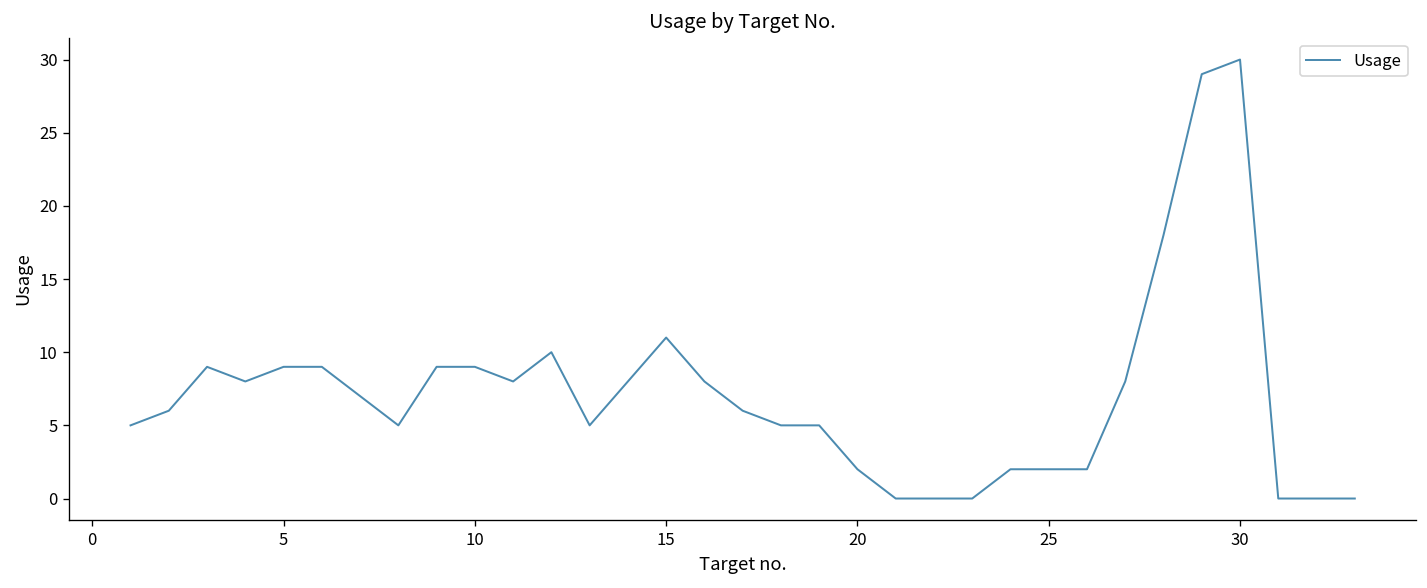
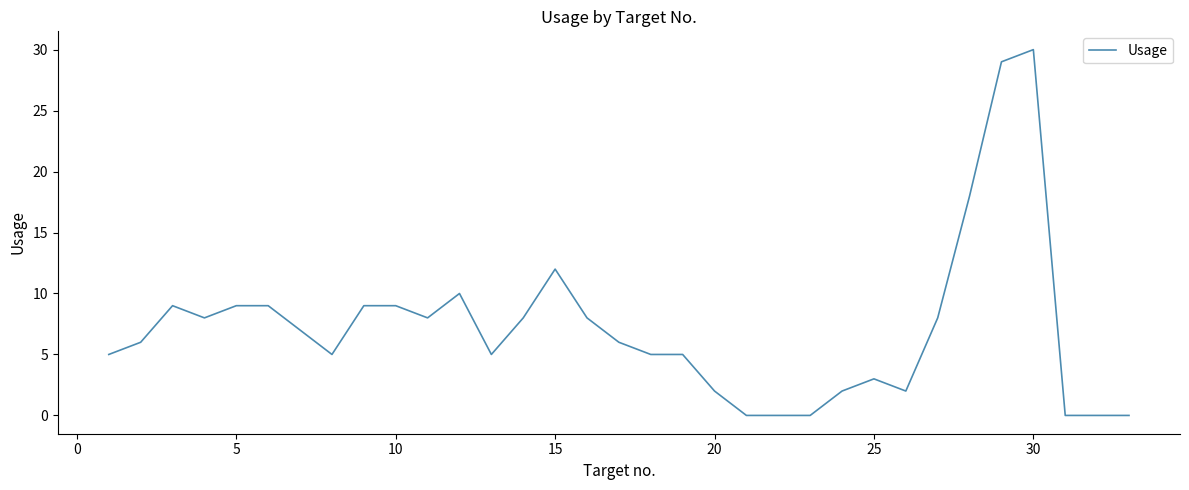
  {
    "5": 9,
    "10": 9,
-   "15": 11,
+   "15": 12,
    "20": 2,
-   "25": 2,
+   "25": 3,
    "30": 30
  }
